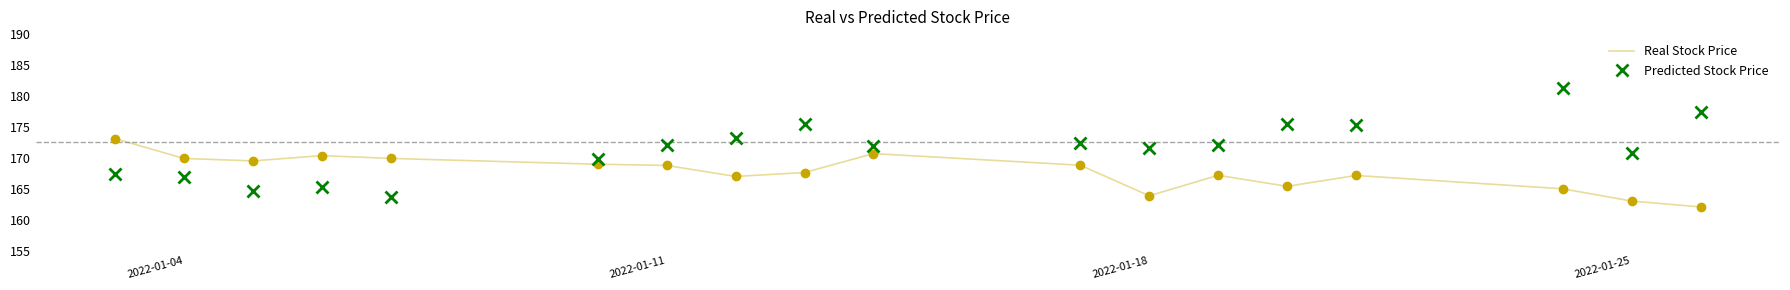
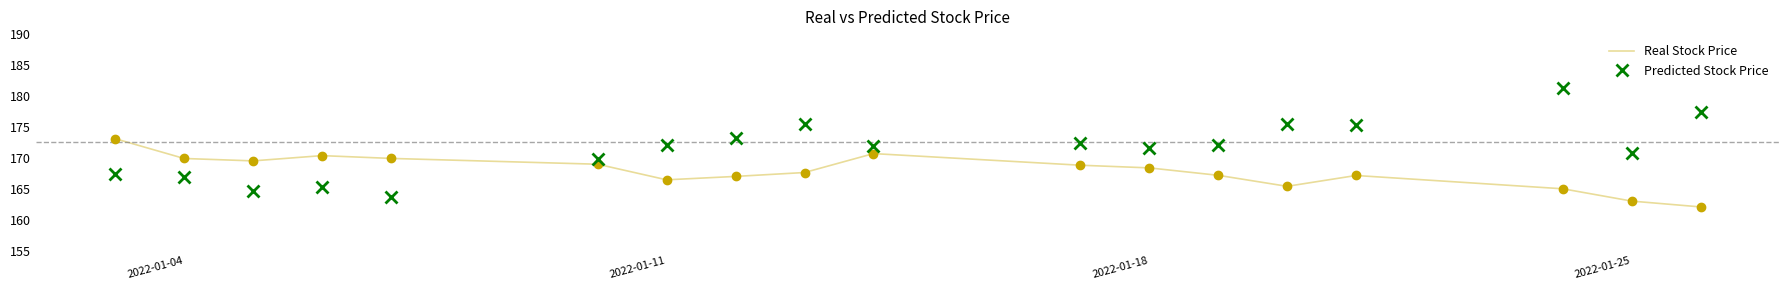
  {
    "Real Stock Price": {
      "2022-01-04": 170,
-     "2022-01-11": 169,
-     "2022-01-18": 164,
+     "2022-01-11": 166,
+     "2022-01-18": 168,
      "2022-01-25": 163
    },
    "Predicted Stock Price": {
      "2022-01-04": 167,
      "2022-01-11": 172,
      "2022-01-18": 172,
      "2022-01-25": 171
    }
  }
